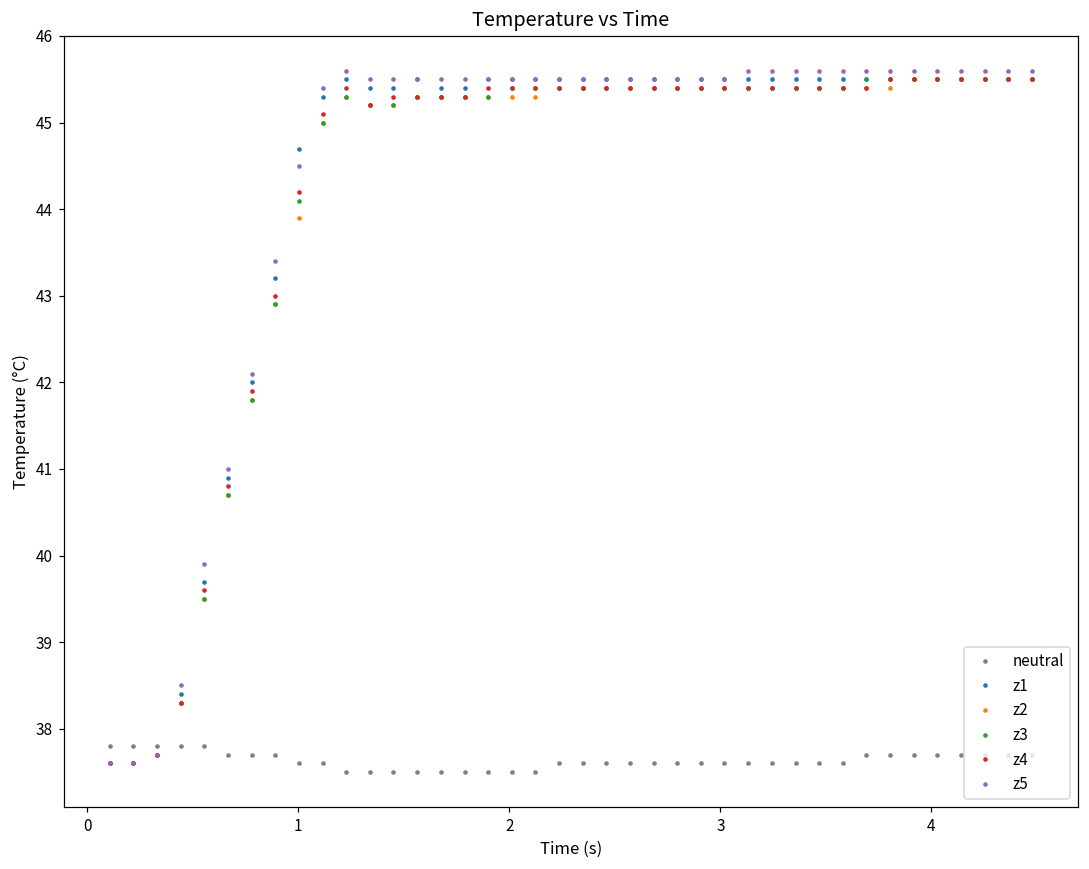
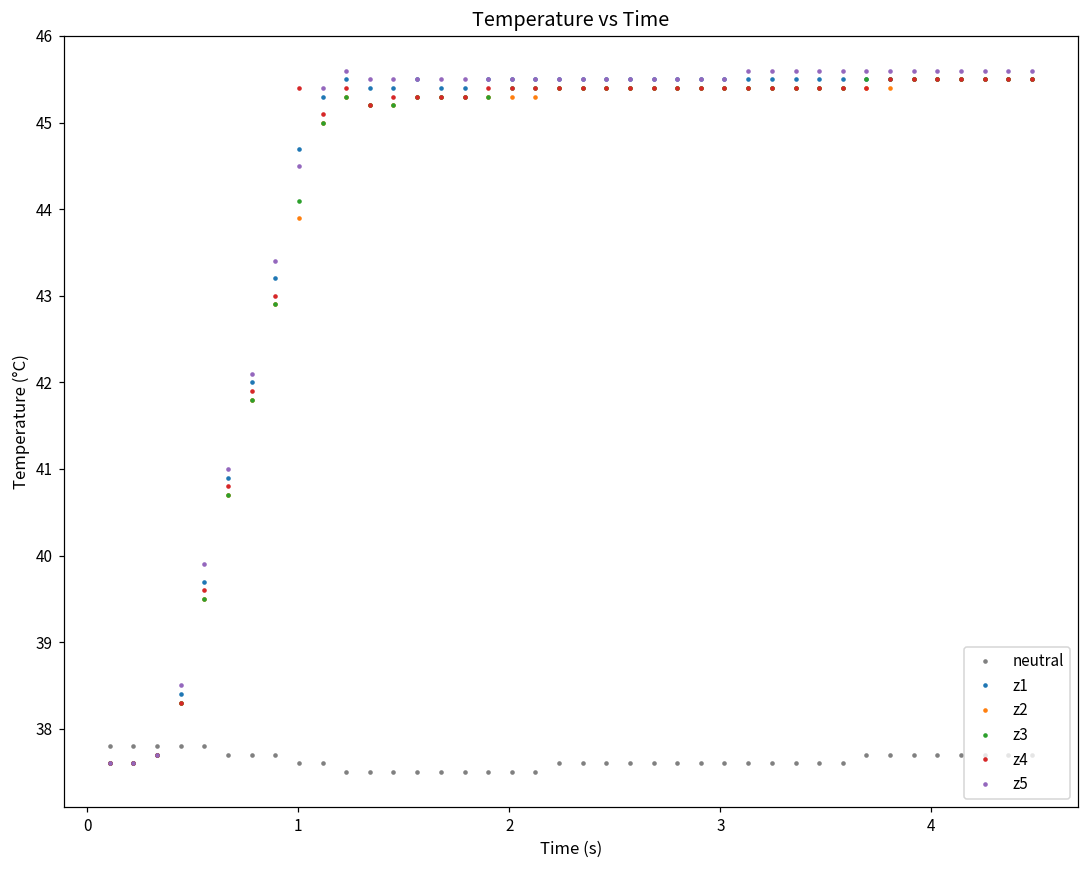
  {
    "neutral": {
      "1": 37.6
    },
    "z1": {
      "1": 44.7
    },
    "z2": {
      "1": 43.9
    },
    "z3": {
      "1": 44.1
    },
    "z4": {
-     "1": 44.2
+     "1": 45.4
    },
    "z5": {
      "1": 44.5
    }
  }
